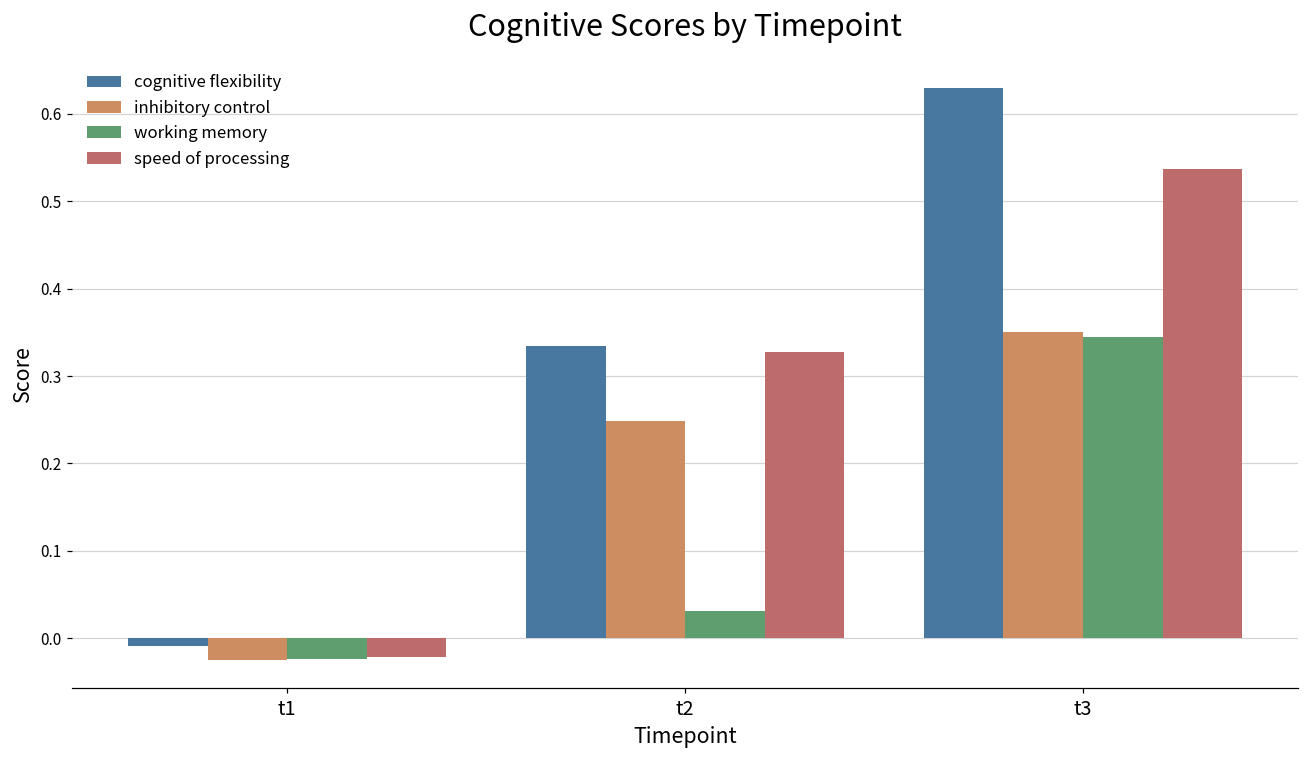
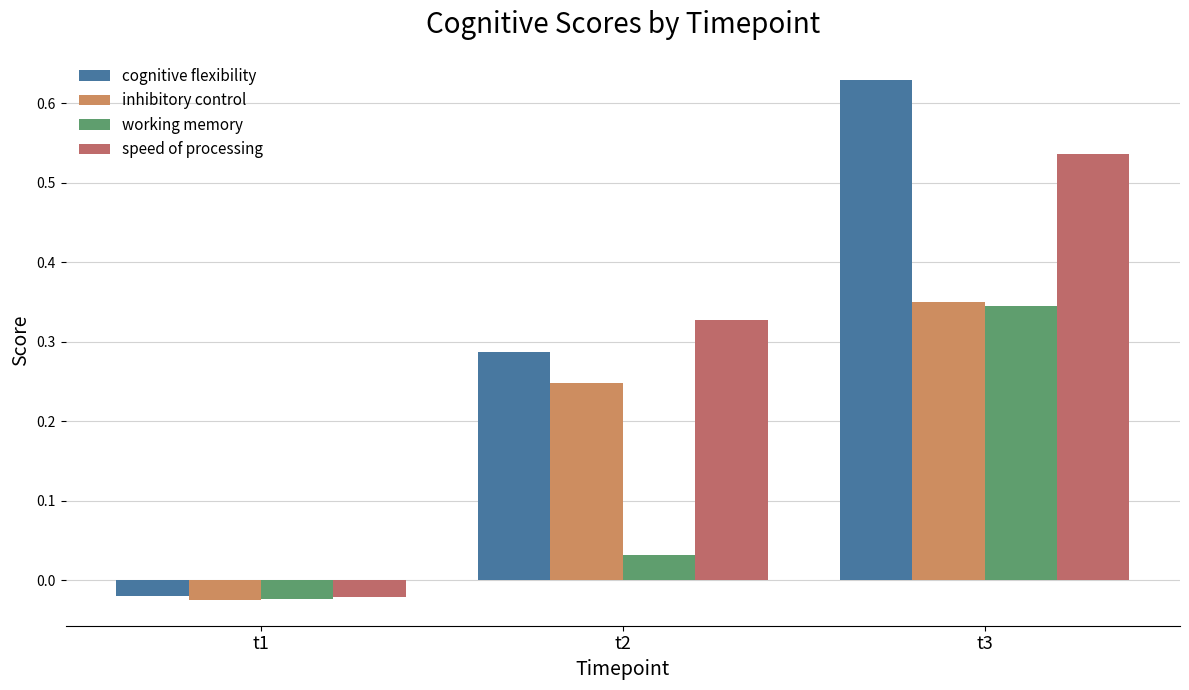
  {
    "cognitive flexibility": {
-     "t1": -0.01,
-     "t2": 0.33,
+     "t1": -0.02,
+     "t2": 0.29,
      "t3": 0.63
    },
    "working memory": {
      "t1": -0.02,
      "t2": 0.03,
      "t3": 0.34
    }
  }
